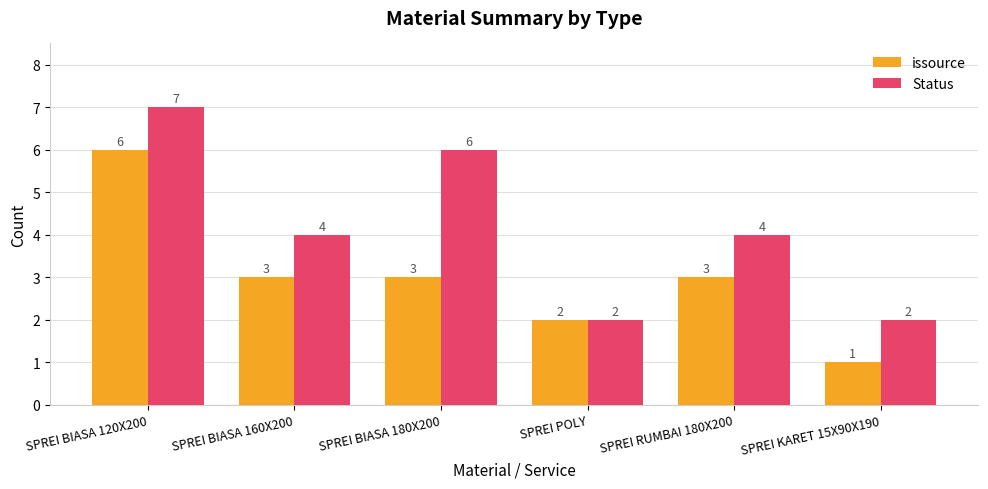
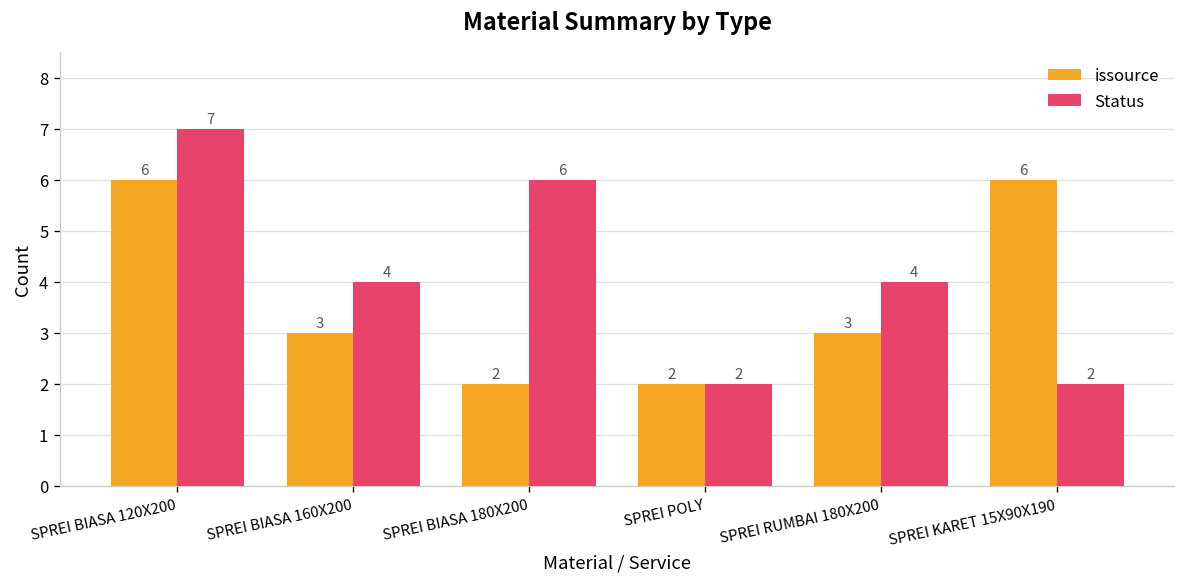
  {
    "issource": {
      "SPREI BIASA 120X200": 6,
      "SPREI BIASA 160X200": 3,
-     "SPREI BIASA 180X200": 3,
+     "SPREI BIASA 180X200": 2,
      "SPREI POLY": 2,
      "SPREI RUMBAI 180X200": 3,
-     "SPREI KARET 15X90X190": 1
+     "SPREI KARET 15X90X190": 6
    },
    "Status": {
      "SPREI BIASA 120X200": 7,
      "SPREI BIASA 160X200": 4,
      "SPREI BIASA 180X200": 6,
      "SPREI POLY": 2,
      "SPREI RUMBAI 180X200": 4,
      "SPREI KARET 15X90X190": 2
    }
  }
